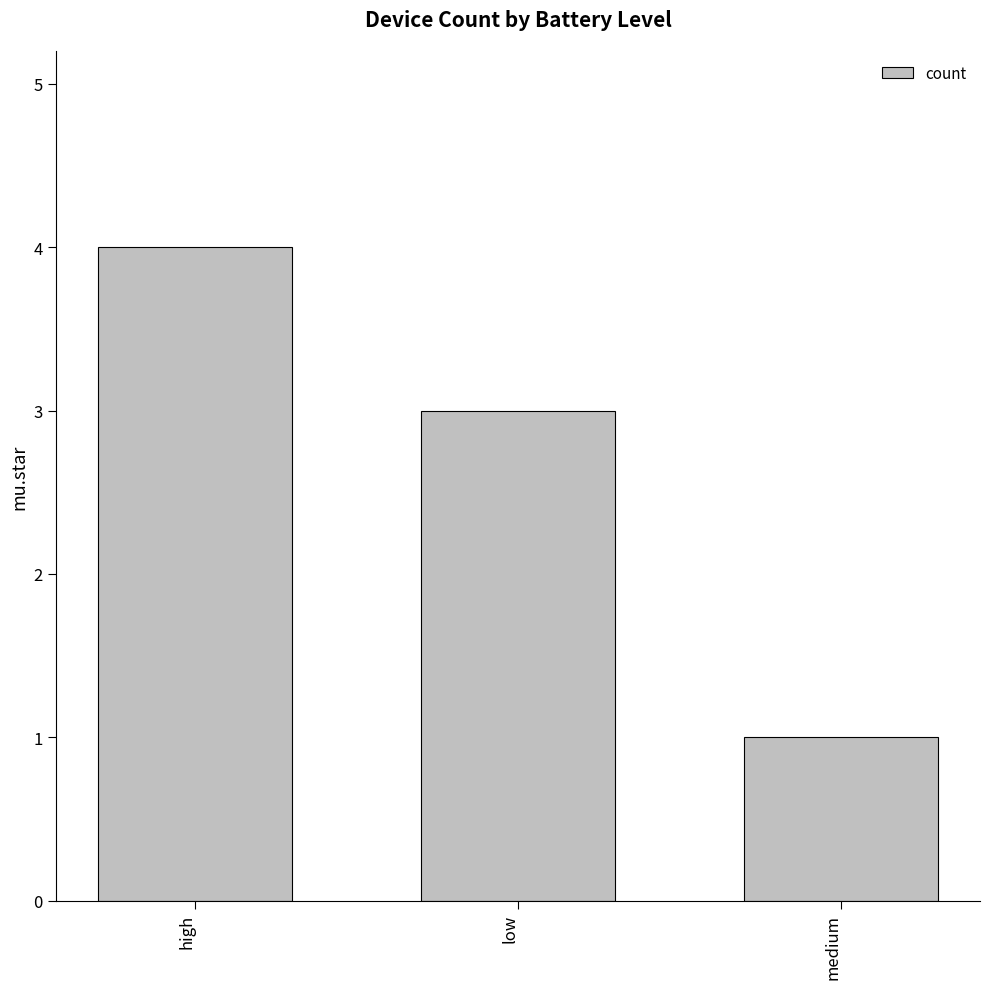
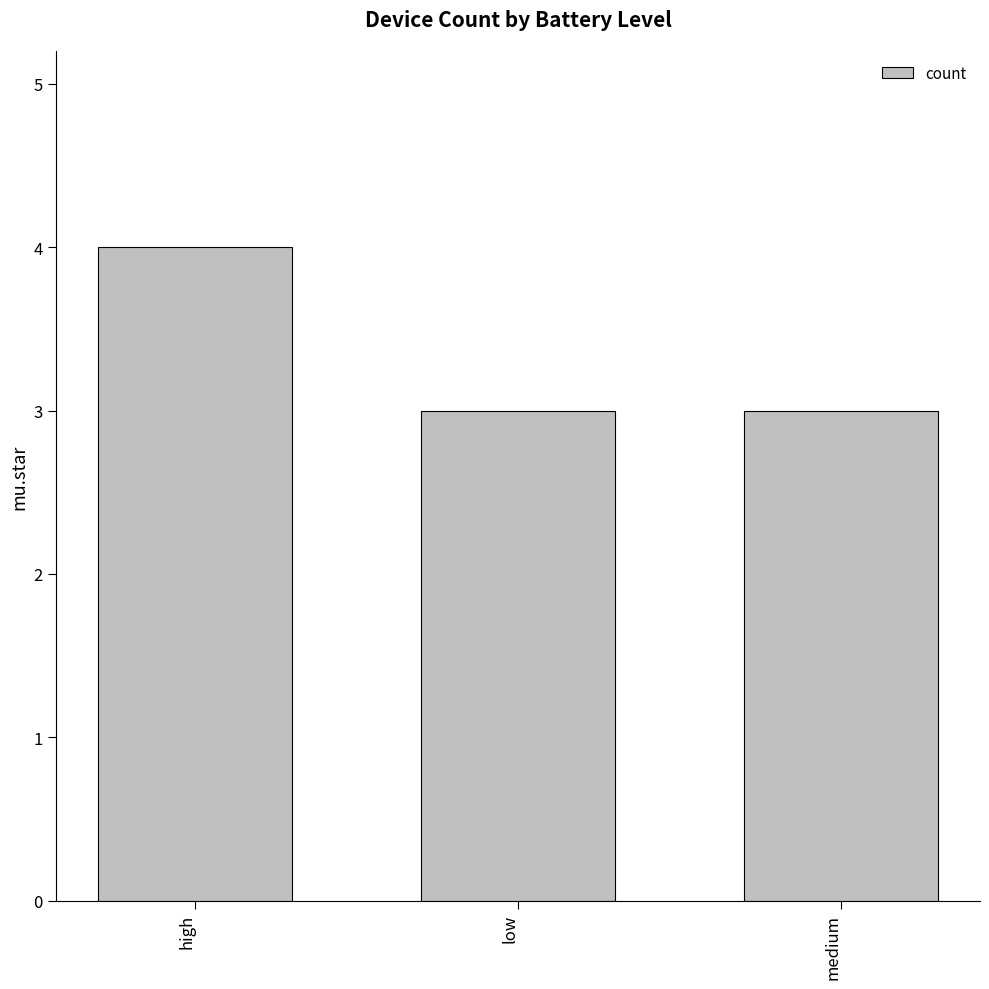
  {
    "high": 4,
    "low": 3,
-   "medium": 1
+   "medium": 3
  }
